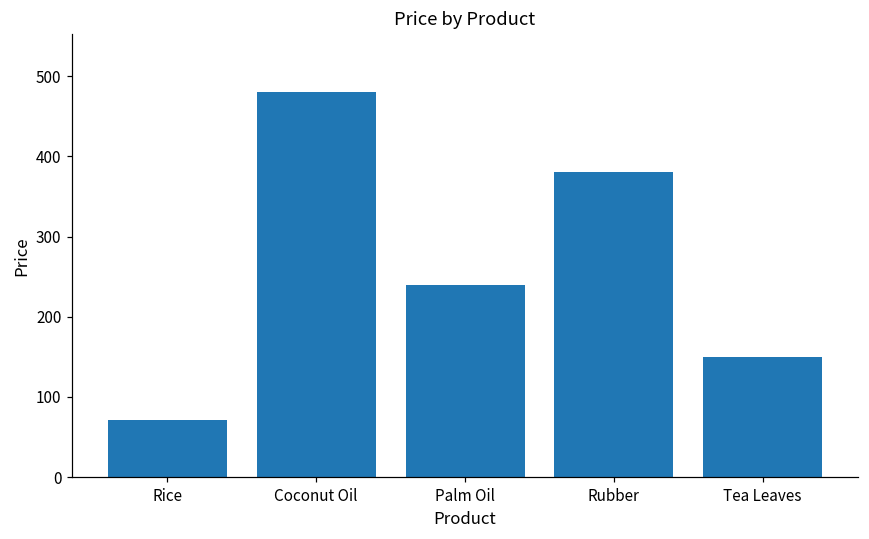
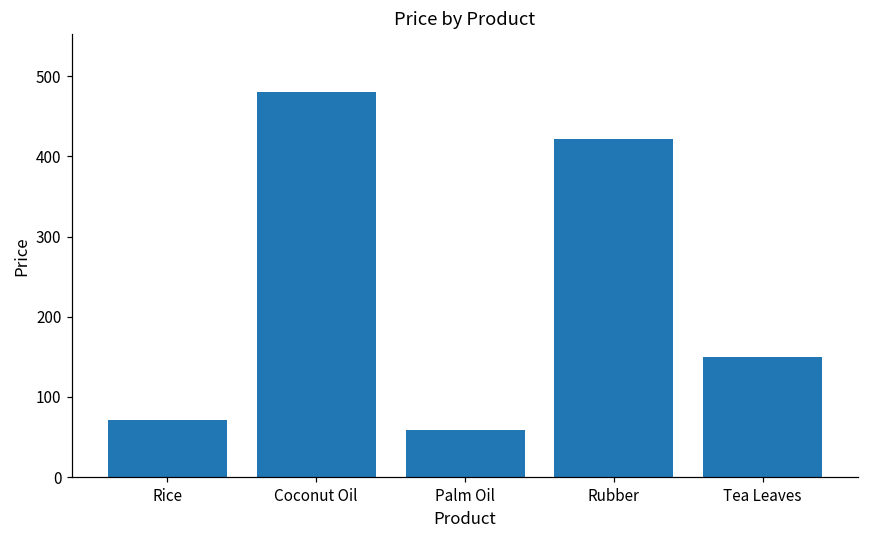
  {
    "Rice": 70,
    "Coconut Oil": 480,
-   "Palm Oil": 240,
-   "Rubber": 380,
+   "Palm Oil": 60,
+   "Rubber": 420,
    "Tea Leaves": 150
  }
